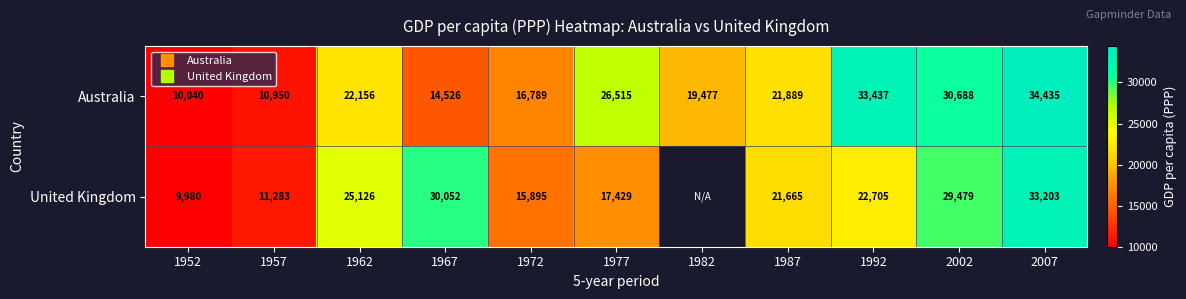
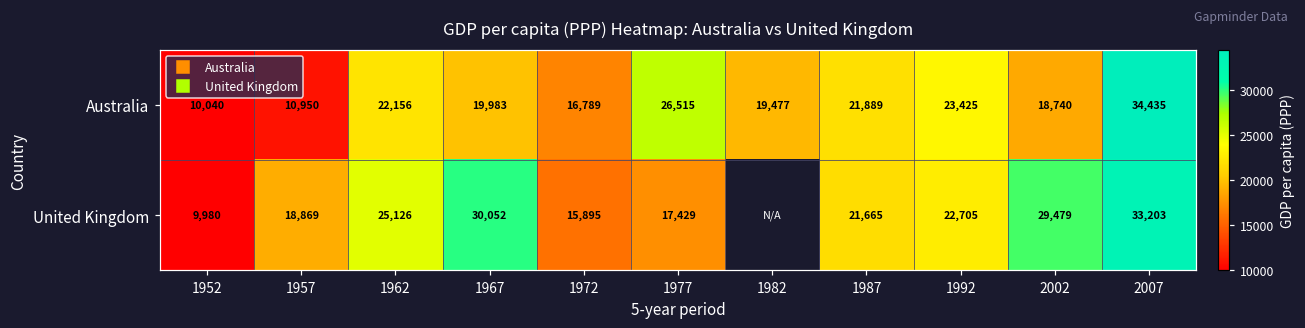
  {
    "Australia": {
      "1952": "10,040",
      "1957": "10,950",
      "1962": "22,156",
-     "1967": "14,526",
+     "1967": "19,983",
      "1972": "16,789",
      "1977": "26,515",
      "1982": "19,477",
      "1987": "21,889",
-     "1992": "33,437",
-     "2002": "30,688",
+     "1992": "23,425",
+     "2002": "18,740",
      "2007": "34,435"
    },
    "United Kingdom": {
      "1952": "9,980",
-     "1957": "11,283",
+     "1957": "18,869",
      "1962": "25,126",
      "1967": "30,052",
      "1972": "15,895",
      "1977": "17,429",
      "1987": "21,665",
      "1992": "22,705",
      "2002": "29,479",
      "2007": "33,203"
    }
  }
